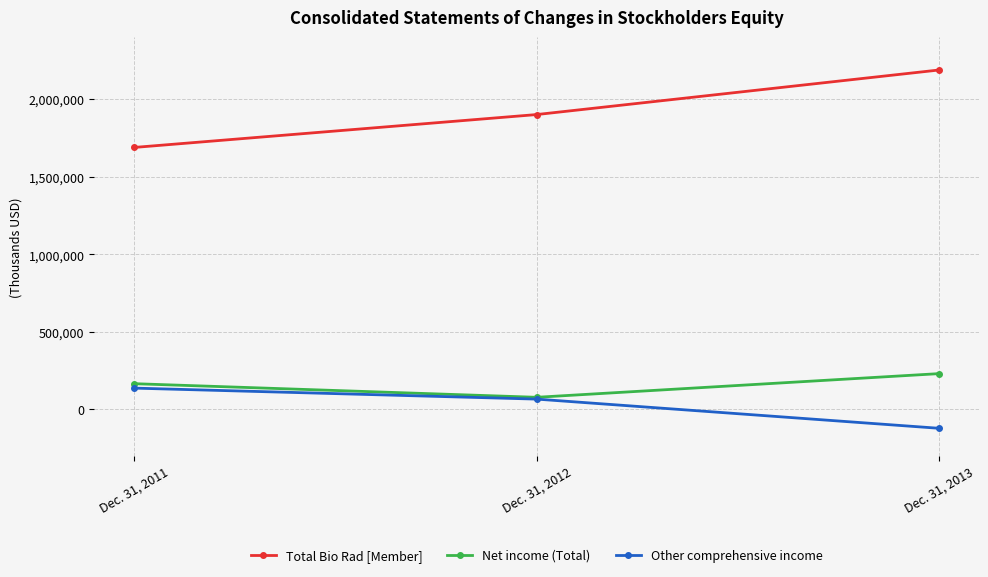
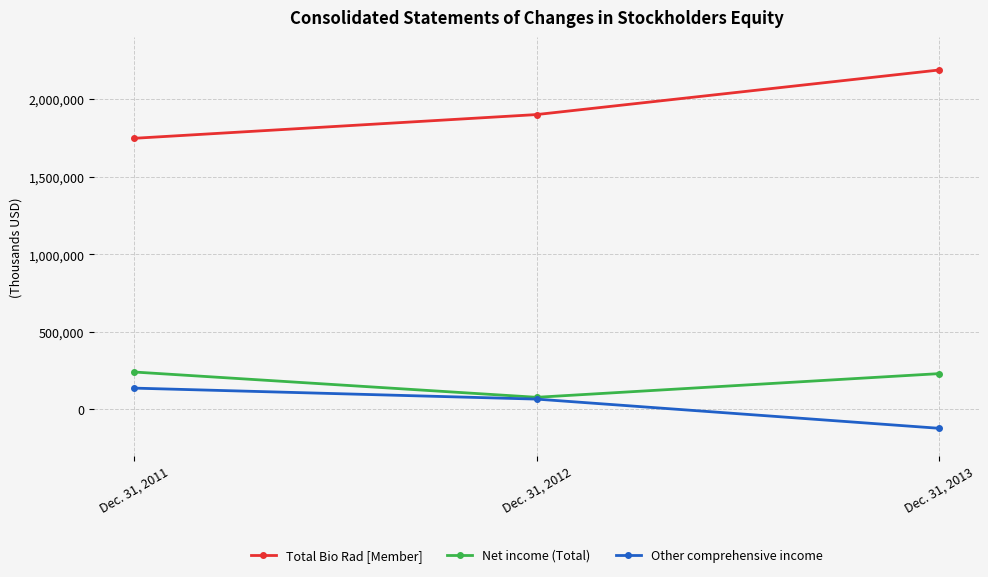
  {
    "Total Bio Rad [Member]": {
-     "Dec. 31, 2011": "1,690,000",
+     "Dec. 31, 2011": "1,750,000",
      "Dec. 31, 2012": "1,900,000",
      "Dec. 31, 2013": "2,190,000"
    },
    "Net income (Total)": {
-     "Dec. 31, 2011": "170,000",
+     "Dec. 31, 2011": "240,000",
      "Dec. 31, 2013": "230,000"
    },
    "Other comprehensive income": {
      "Dec. 31, 2011": "140,000",
      "Dec. 31, 2013": "-120,000"
    }
  }
